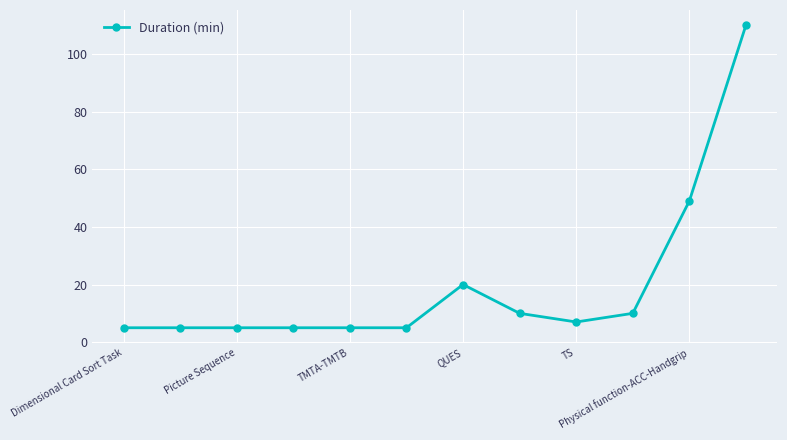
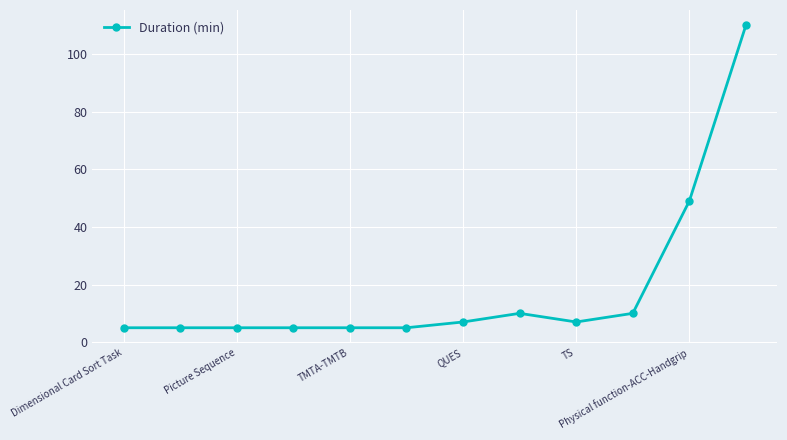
  {
    "Dimensional Card Sort Task": 5,
    "Picture Sequence": 5,
    "TMTA-TMTB": 5,
-   "QUES": 20,
+   "QUES": 7,
    "TS": 7,
    "Physical function-ACC-Handgrip": 49
  }
